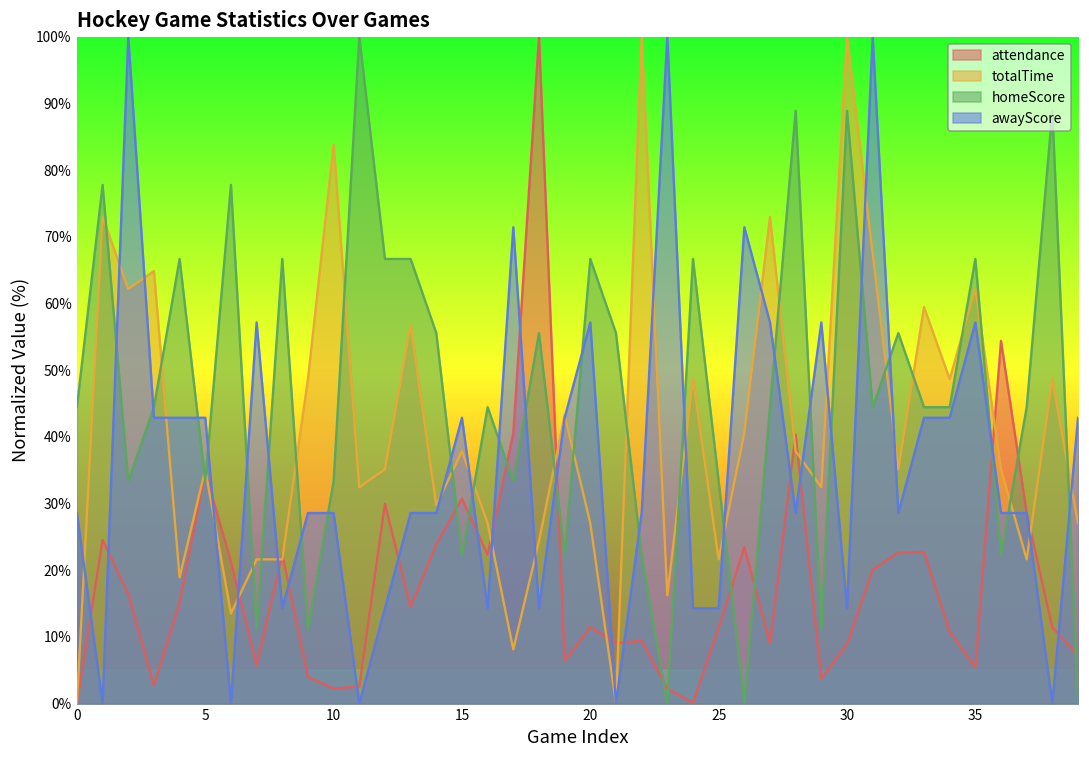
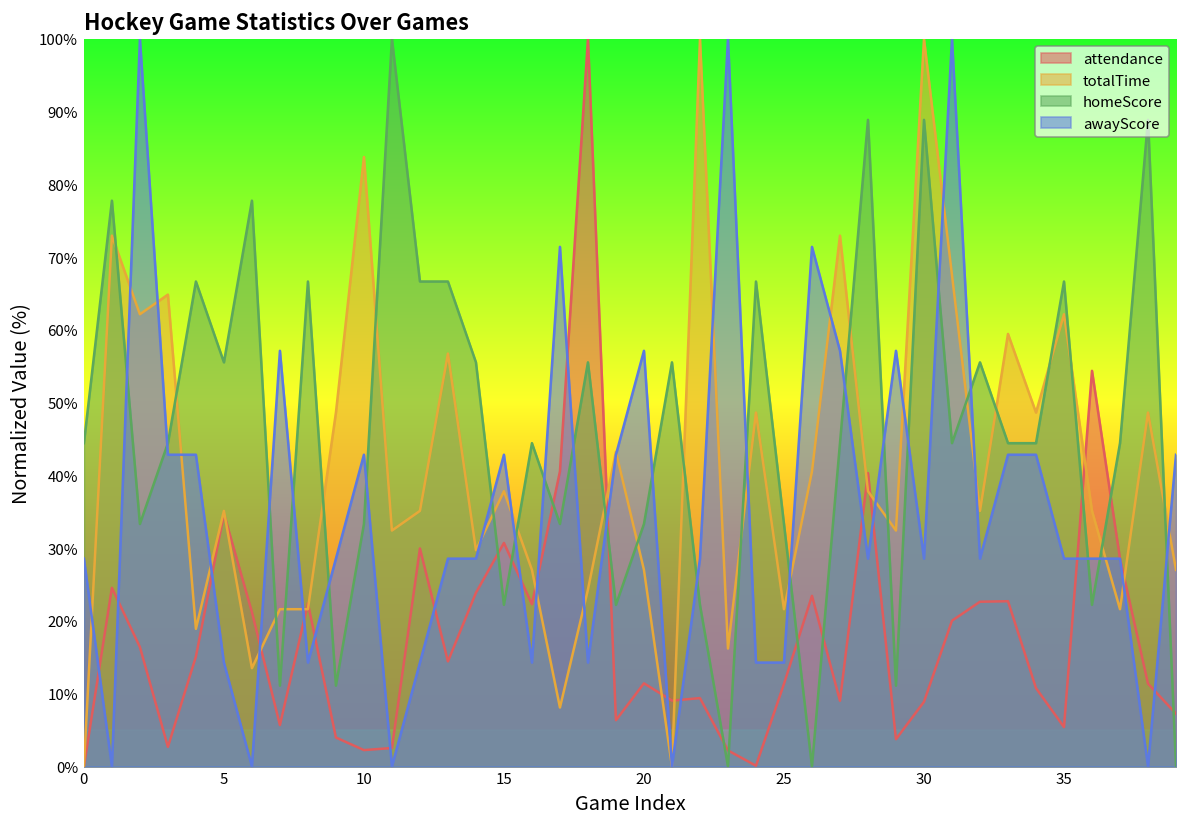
  {
    "attendance": {
      "15": "31%",
      "20": "11%",
      "25": "11%",
      "30": "9%",
      "35": "5%"
    },
    "totalTime": {
      "10": "84%",
      "15": "38%",
      "20": "27%",
      "25": "22%",
      "30": "100%",
      "35": "62%"
    },
    "homeScore": {
      "0": "44%",
-     "5": "33%",
+     "5": "56%",
      "10": "33%",
      "15": "22%",
-     "20": "67%",
+     "20": "33%",
      "25": "33%",
      "30": "89%",
      "35": "67%"
    },
    "awayScore": {
      "0": "29%",
-     "5": "43%",
-     "10": "29%",
+     "5": "14%",
+     "10": "43%",
      "15": "43%",
      "20": "57%",
      "25": "14%",
-     "30": "14%",
-     "35": "57%"
+     "30": "29%",
+     "35": "29%"
    }
  }
